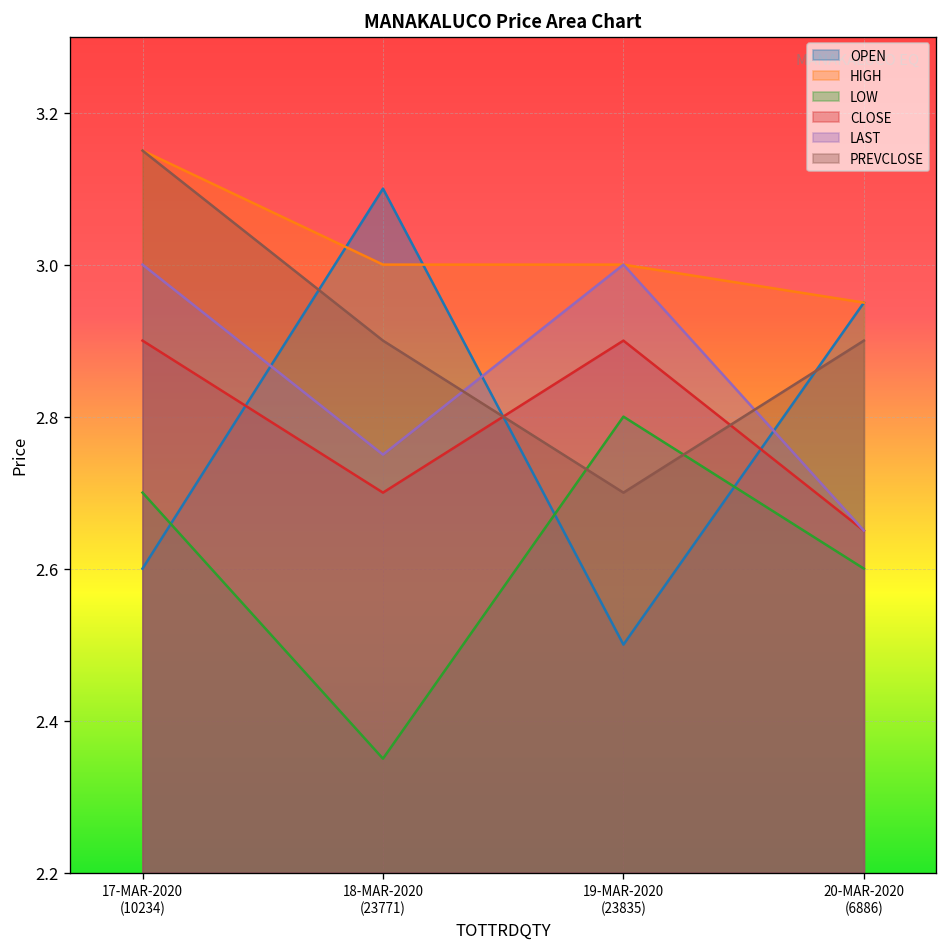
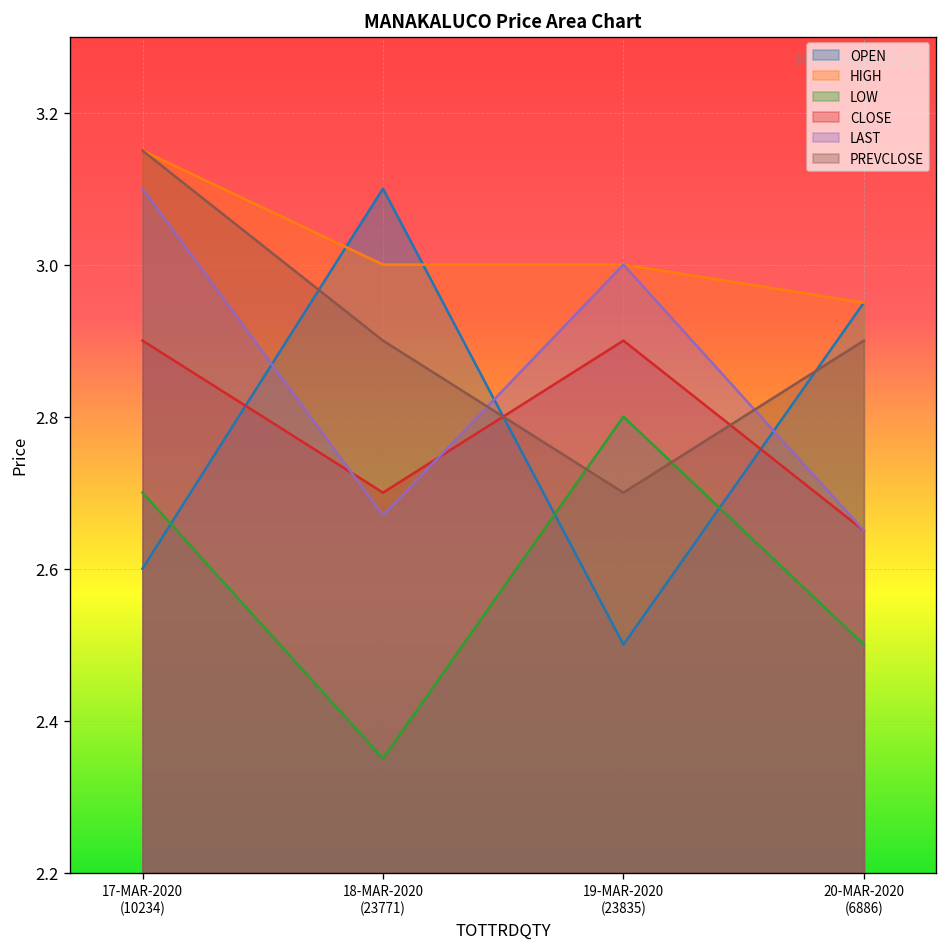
  {
    "OPEN": {
      "17-MAR-2020 (10234)": 2.60,
      "18-MAR-2020 (23771)": 3.10,
      "19-MAR-2020 (23835)": 2.50
    },
    "LOW": {
      "17-MAR-2020 (10234)": 2.7,
      "18-MAR-2020 (23771)": 2.35,
      "19-MAR-2020 (23835)": 2.8,
-     "20-MAR-2020 (6886)": 2.6
+     "20-MAR-2020 (6886)": 2.5
    },
    "LAST": {
-     "17-MAR-2020 (10234)": 3.0,
-     "18-MAR-2020 (23771)": 2.75
+     "17-MAR-2020 (10234)": 3.1,
+     "18-MAR-2020 (23771)": 2.67
    }
  }
